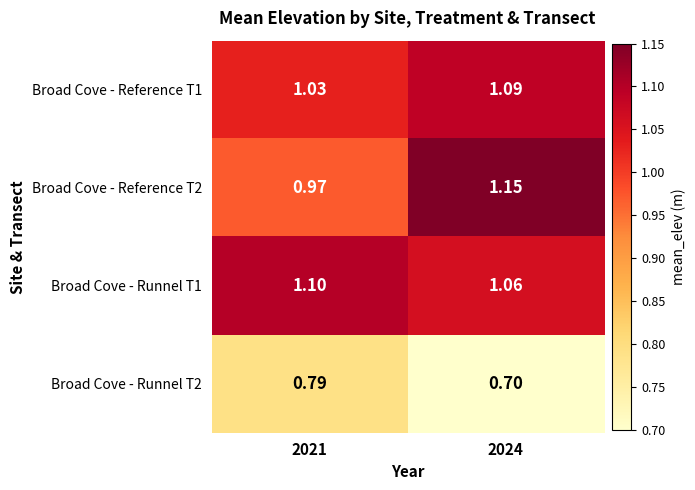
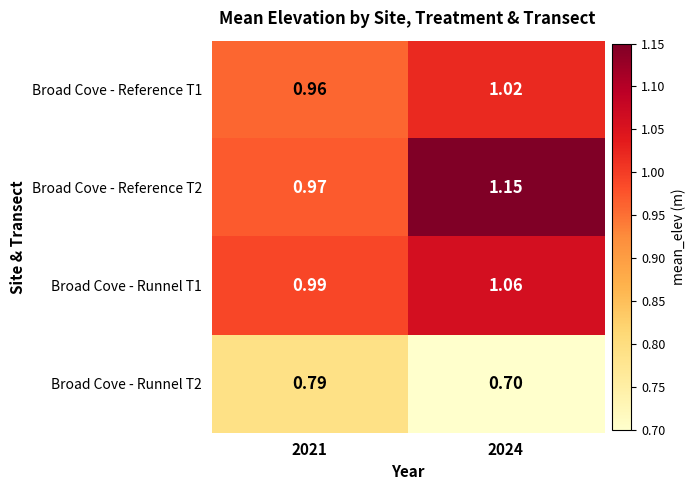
  {
    "Broad Cove - Reference T1": {
-     "2021": 1.03,
-     "2024": 1.09
+     "2021": 0.96,
+     "2024": 1.02
    },
    "Broad Cove - Reference T2": {
      "2021": 0.97,
      "2024": 1.15
    },
    "Broad Cove - Runnel T1": {
-     "2021": 1.10,
+     "2021": 0.99,
      "2024": 1.06
    },
    "Broad Cove - Runnel T2": {
      "2021": 0.79,
      "2024": 0.70
    }
  }
